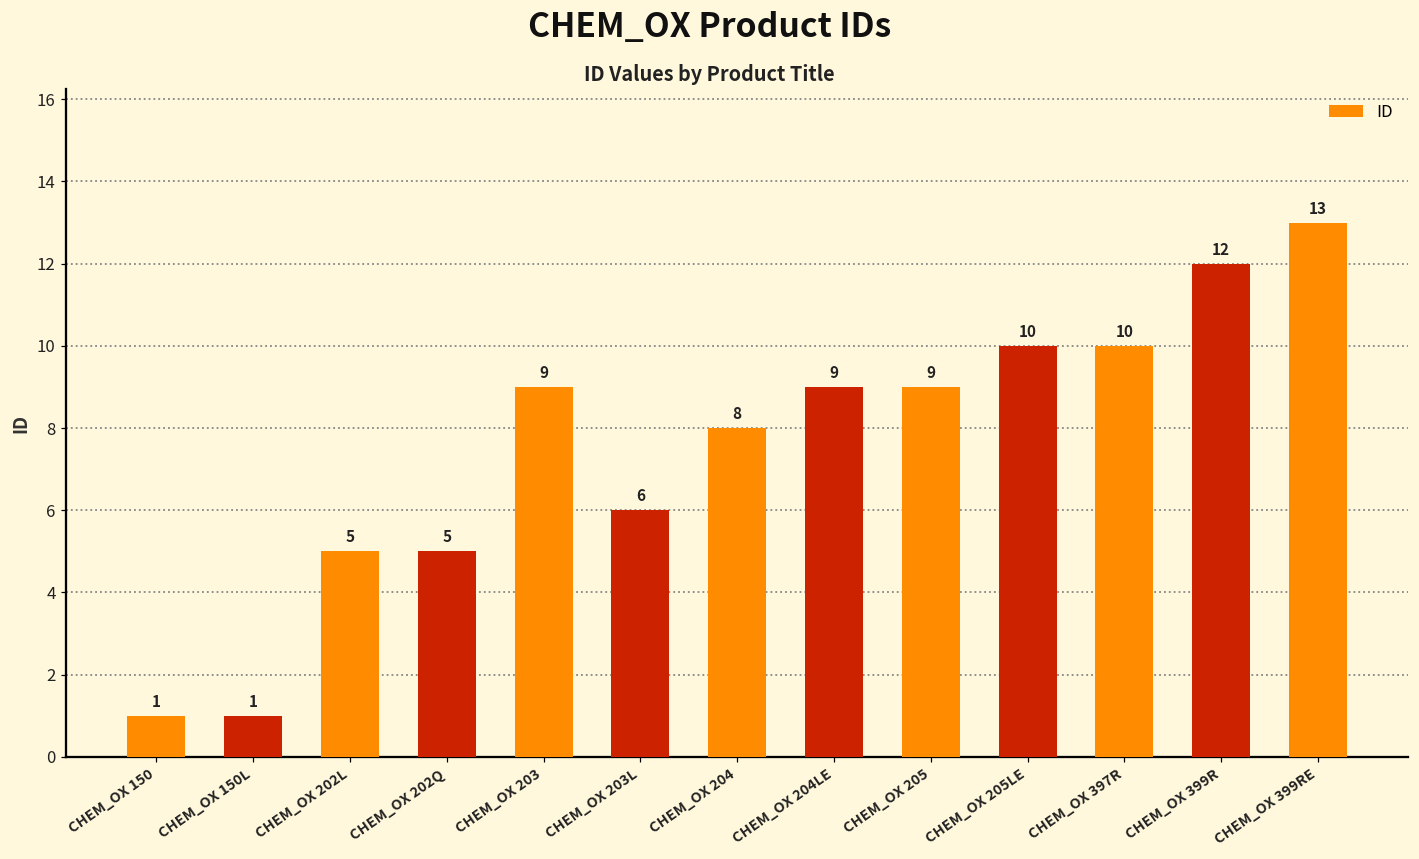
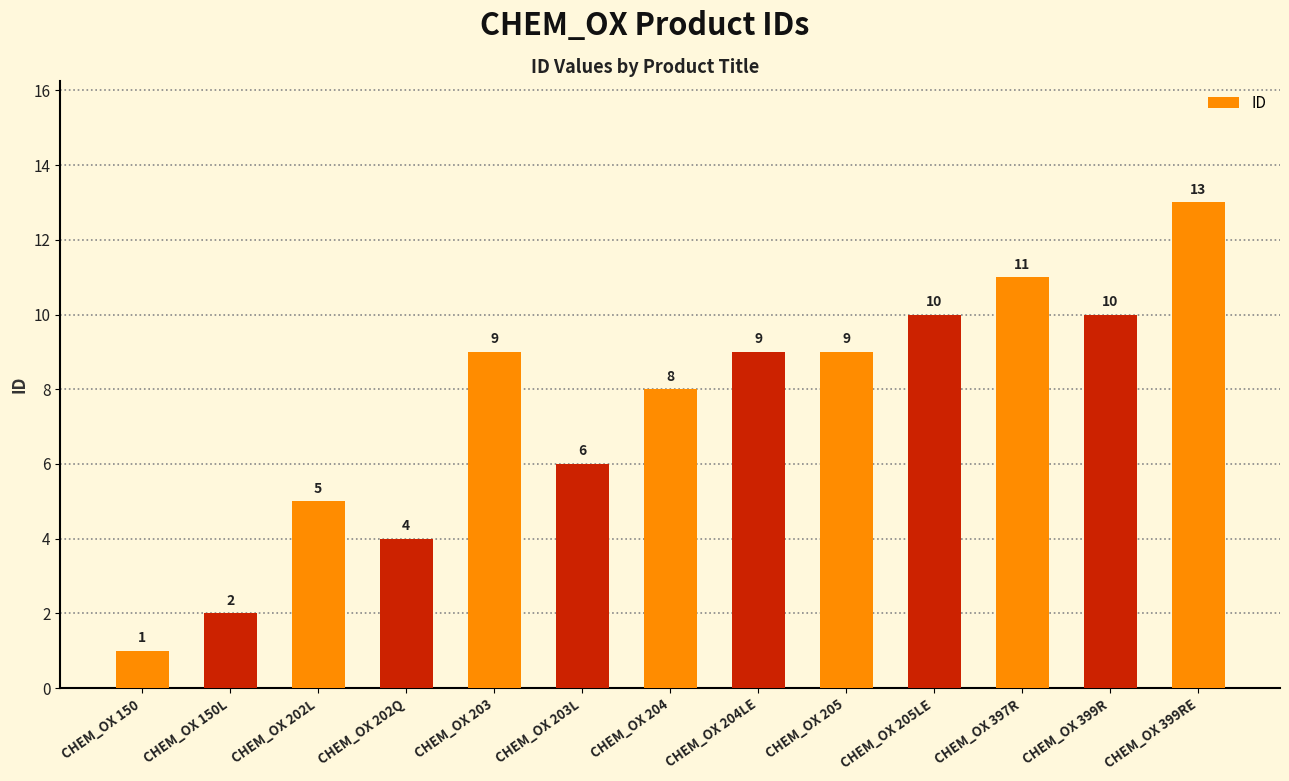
  {
    "CHEM_OX 150": 1,
-   "CHEM_OX 150L": 1,
+   "CHEM_OX 150L": 2,
    "CHEM_OX 202L": 5,
-   "CHEM_OX 202Q": 5,
+   "CHEM_OX 202Q": 4,
    "CHEM_OX 203": 9,
    "CHEM_OX 203L": 6,
    "CHEM_OX 204": 8,
    "CHEM_OX 204LE": 9,
    "CHEM_OX 205": 9,
    "CHEM_OX 205LE": 10,
-   "CHEM_OX 397R": 10,
-   "CHEM_OX 399R": 12,
+   "CHEM_OX 397R": 11,
+   "CHEM_OX 399R": 10,
    "CHEM_OX 399RE": 13
  }
